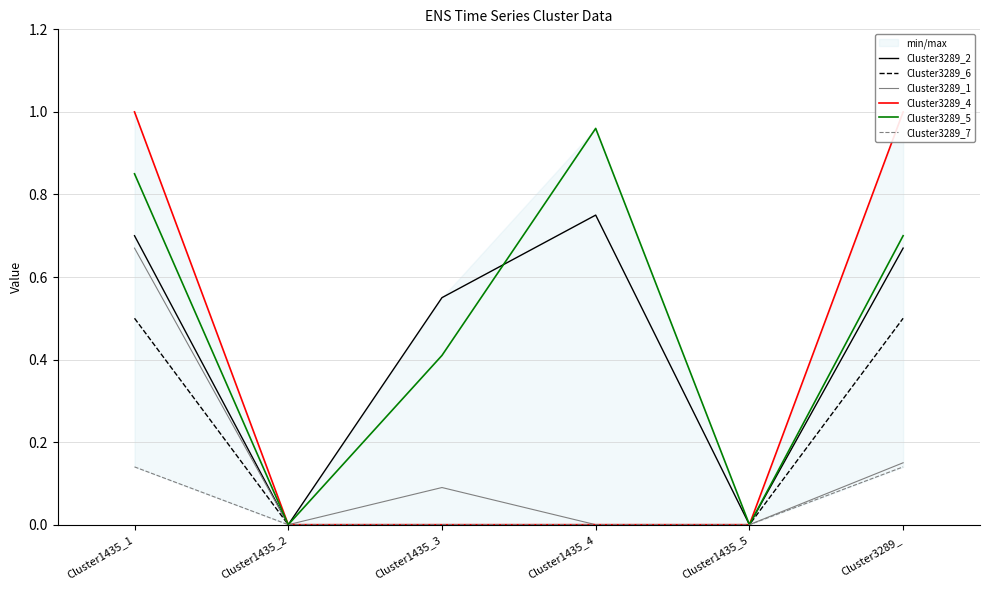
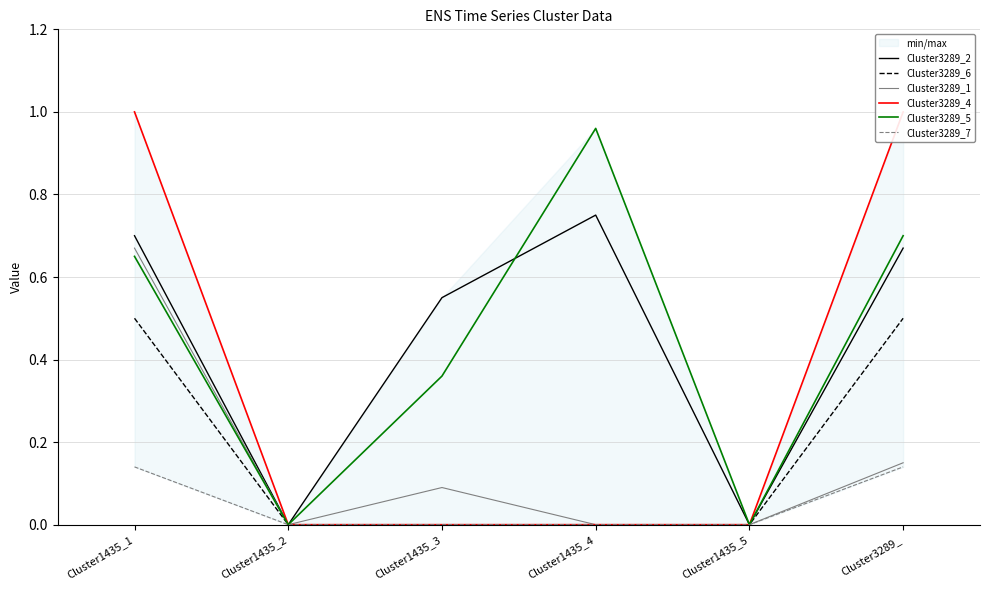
  {
    "Cluster3289_5": {
-     "Cluster1435_1": 0.85,
-     "Cluster1435_3": 0.41,
+     "Cluster1435_1": 0.65,
+     "Cluster1435_3": 0.36,
      "Cluster3289_": 0.70
    }
  }
